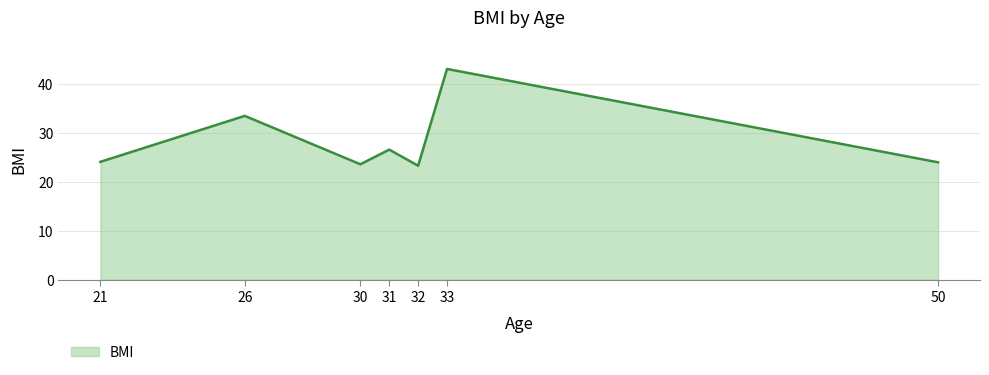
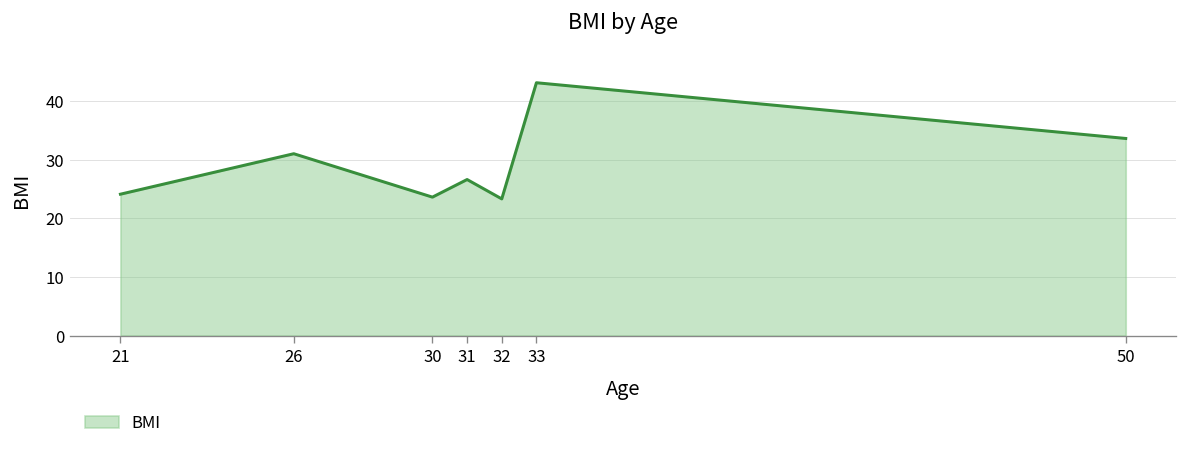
  {
    "21": 24,
-   "26": 34,
+   "26": 31,
    "30": 24,
    "31": 27,
    "32": 23,
    "33": 43,
-   "50": 24
+   "50": 34
  }
